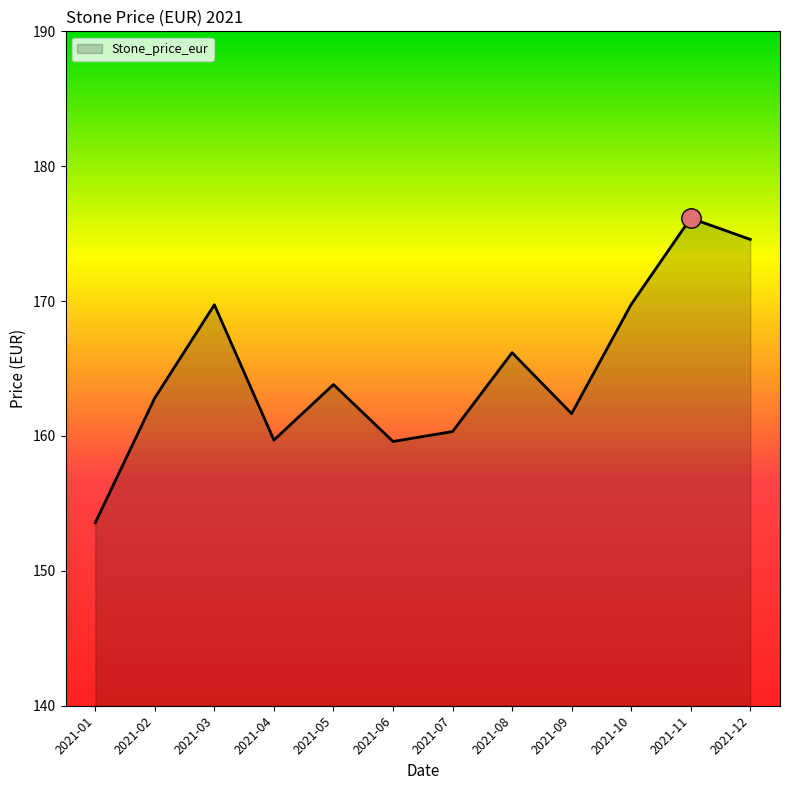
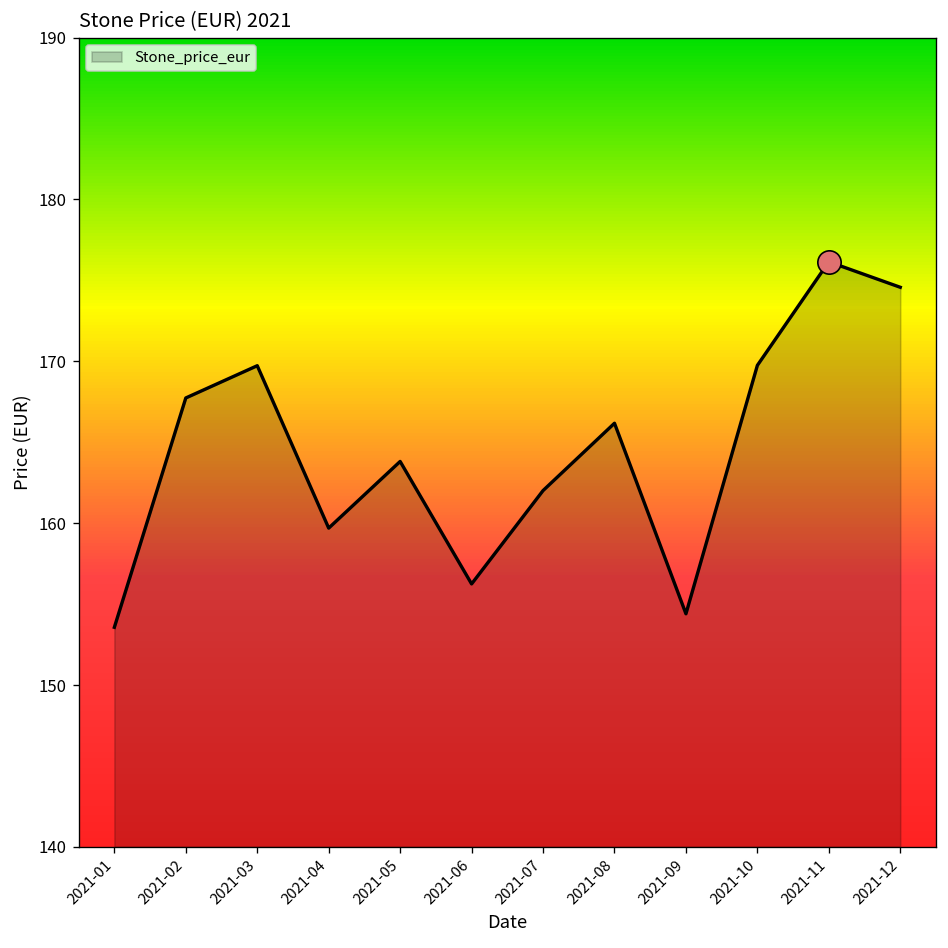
  {
    "Stone_price_eur": {
      "2021-01": 153.6,
-     "2021-02": 162.8,
+     "2021-02": 167.7,
      "2021-03": 169.7,
      "2021-04": 159.7,
      "2021-05": 163.8,
-     "2021-06": 159.6,
-     "2021-07": 160.3,
+     "2021-06": 156.2,
+     "2021-07": 162.0,
      "2021-08": 166.2,
-     "2021-09": 161.7,
+     "2021-09": 154.4,
      "2021-10": 169.8,
      "2021-12": 174.6
    }
  }
